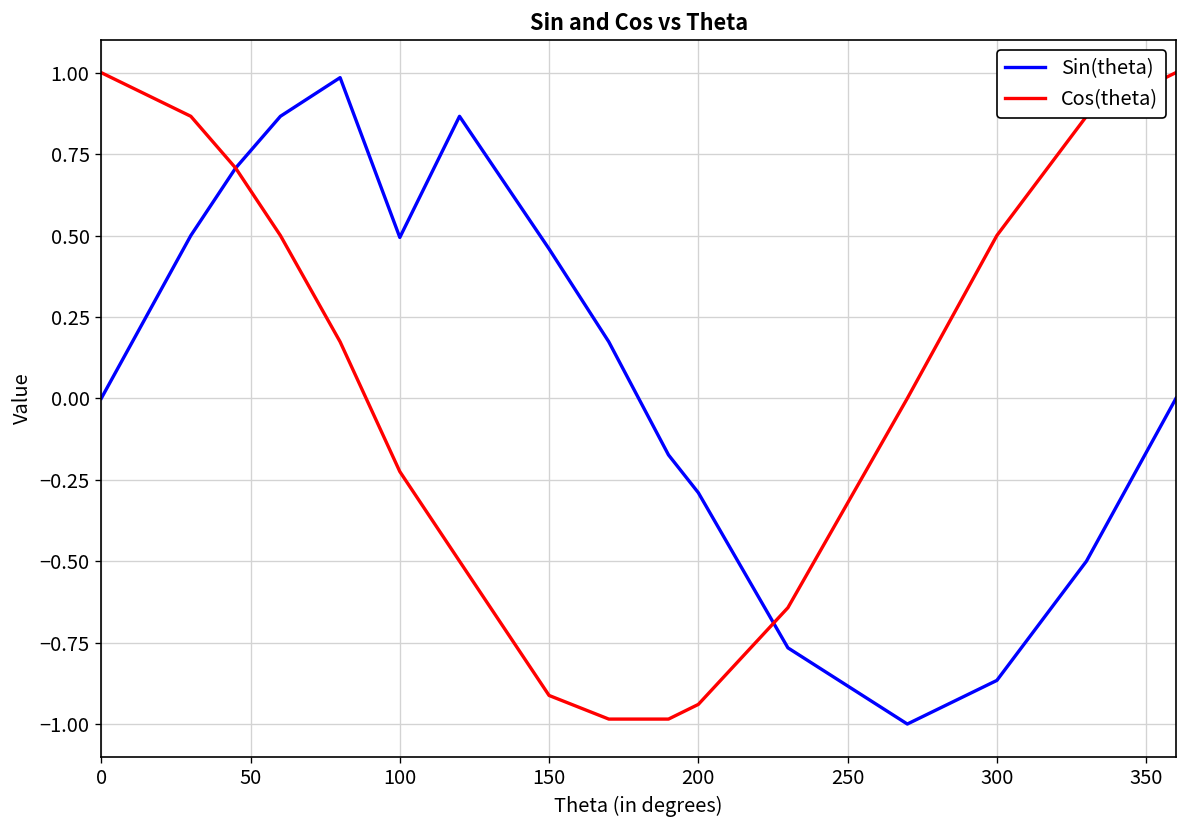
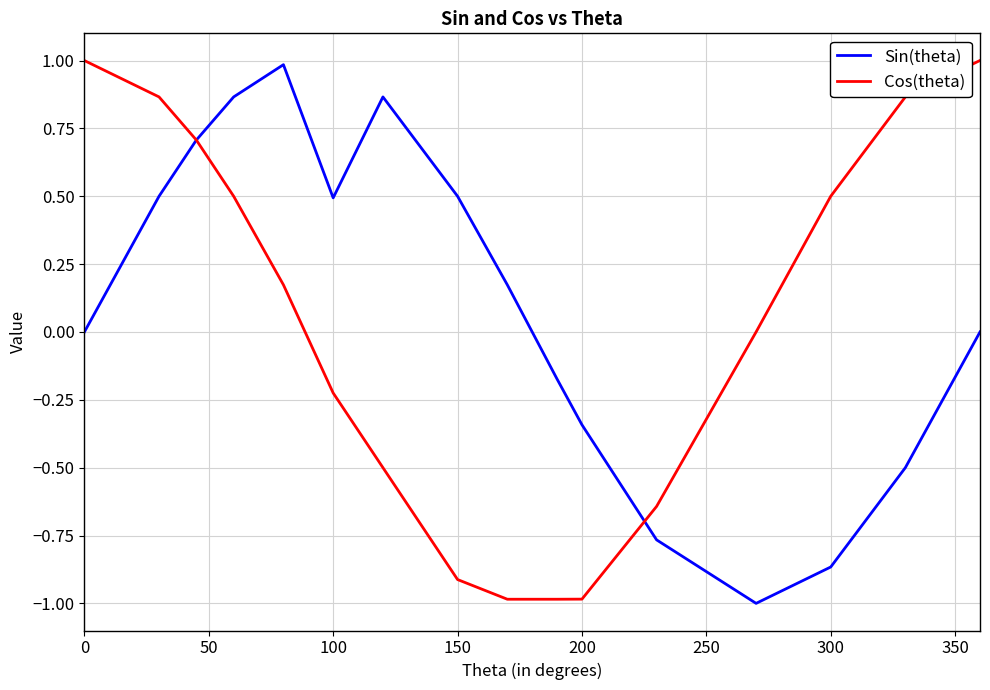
  {
    "Sin(theta)": {
      "0": 0.00,
      "100": 0.49,
-     "150": 0.46,
-     "200": -0.29,
+     "150": 0.50,
+     "200": -0.34,
      "300": -0.87
    },
    "Cos(theta)": {
      "0": 1.00,
      "100": -0.22,
      "150": -0.91,
-     "200": -0.94,
+     "200": -0.98,
      "300": 0.50
    }
  }
